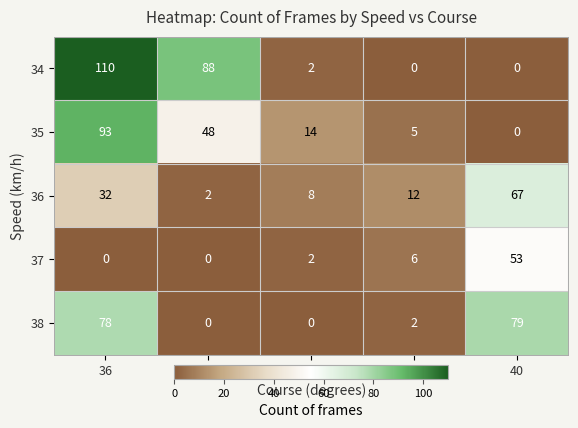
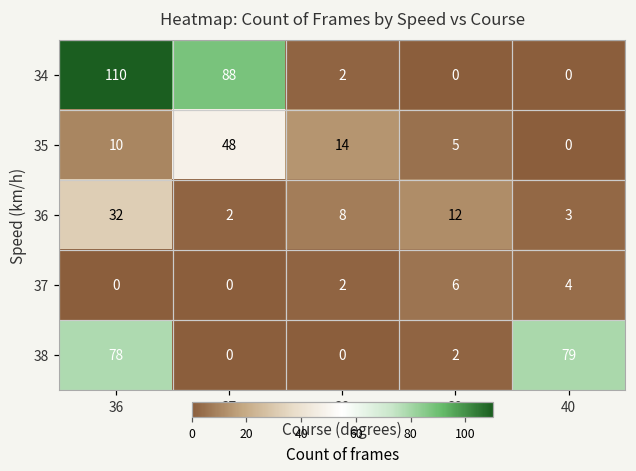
  {
    "34": {
      "36": 110,
      "40": 0
    },
    "35": {
-     "36": 93,
+     "36": 10,
      "40": 0
    },
    "36": {
      "36": 32,
-     "40": 67
+     "40": 3
    },
    "37": {
      "36": 0,
-     "40": 53
+     "40": 4
    },
    "38": {
      "36": 78,
      "40": 79
    }
  }
